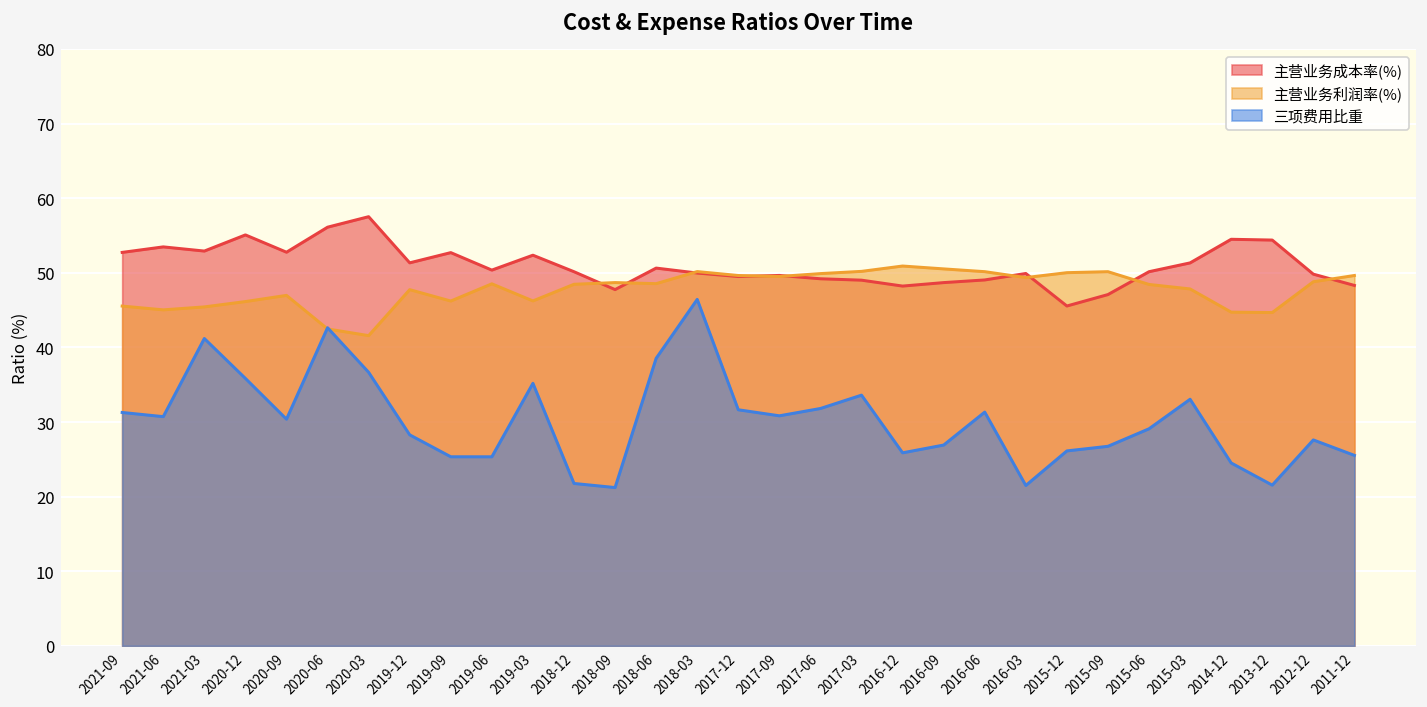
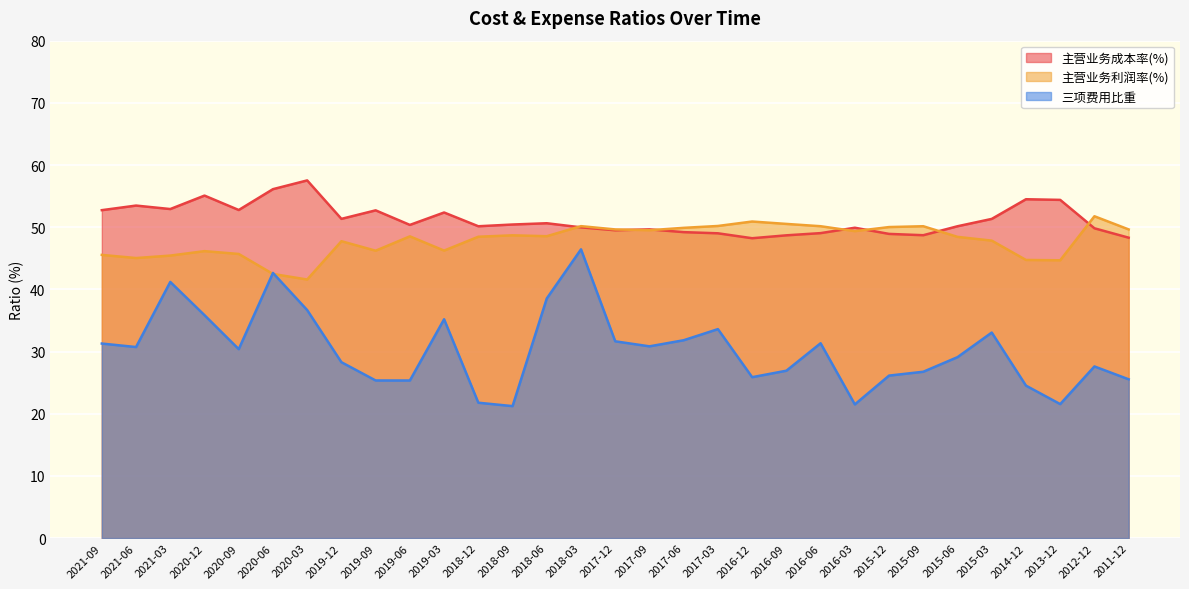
  {
    "主营业务成本率(%)": {
      "2021-09": 53,
      "2021-06": 53,
      "2021-03": 53,
      "2020-12": 55,
      "2020-09": 53,
      "2020-06": 56,
      "2020-03": 58,
      "2019-12": 51,
      "2019-09": 53,
      "2019-06": 50,
      "2019-03": 52,
      "2018-12": 50,
-     "2018-09": 48,
+     "2018-09": 50,
      "2018-06": 51,
      "2017-06": 49,
      "2017-03": 49,
      "2016-12": 48,
      "2016-09": 49,
      "2016-06": 49,
      "2016-03": 50,
-     "2015-12": 46,
-     "2015-09": 47,
+     "2015-12": 49,
+     "2015-09": 49,
      "2015-06": 50,
      "2015-03": 51,
      "2014-12": 54,
      "2013-12": 54,
      "2012-12": 50,
      "2011-12": 48
    },
    "主营业务利润率(%)": {
      "2021-09": 46,
      "2021-06": 45,
      "2021-03": 45,
      "2020-12": 46,
-     "2020-09": 47,
+     "2020-09": 46,
      "2020-03": 42,
      "2019-12": 48,
      "2019-09": 46,
      "2019-06": 49,
      "2019-03": 46,
      "2018-12": 48,
      "2018-09": 49,
      "2018-06": 49,
      "2017-06": 50,
      "2017-03": 50,
      "2016-12": 51,
      "2016-09": 51,
      "2016-06": 50,
      "2016-03": 49,
      "2015-12": 50,
      "2015-09": 50,
      "2015-06": 48,
      "2015-03": 48,
      "2014-12": 45,
      "2013-12": 45,
-     "2012-12": 49,
+     "2012-12": 52,
      "2011-12": 50
    },
    "三项费用比重": {
      "2021-09": 31,
      "2021-06": 31,
      "2021-03": 41,
      "2020-12": 36,
      "2020-09": 30,
      "2020-03": 37,
      "2019-12": 28,
      "2019-09": 25,
      "2019-06": 25,
      "2019-03": 35,
      "2018-12": 22,
      "2018-09": 21,
      "2018-06": 39,
      "2018-03": 46,
      "2017-12": 32,
      "2017-09": 31,
      "2017-06": 32,
      "2017-03": 34,
      "2016-12": 26,
      "2016-09": 27,
      "2016-06": 31,
      "2016-03": 21,
      "2015-12": 26,
      "2015-09": 27,
      "2015-06": 29,
      "2015-03": 33,
      "2014-12": 25,
      "2013-12": 22,
      "2012-12": 28,
      "2011-12": 26
    }
  }
